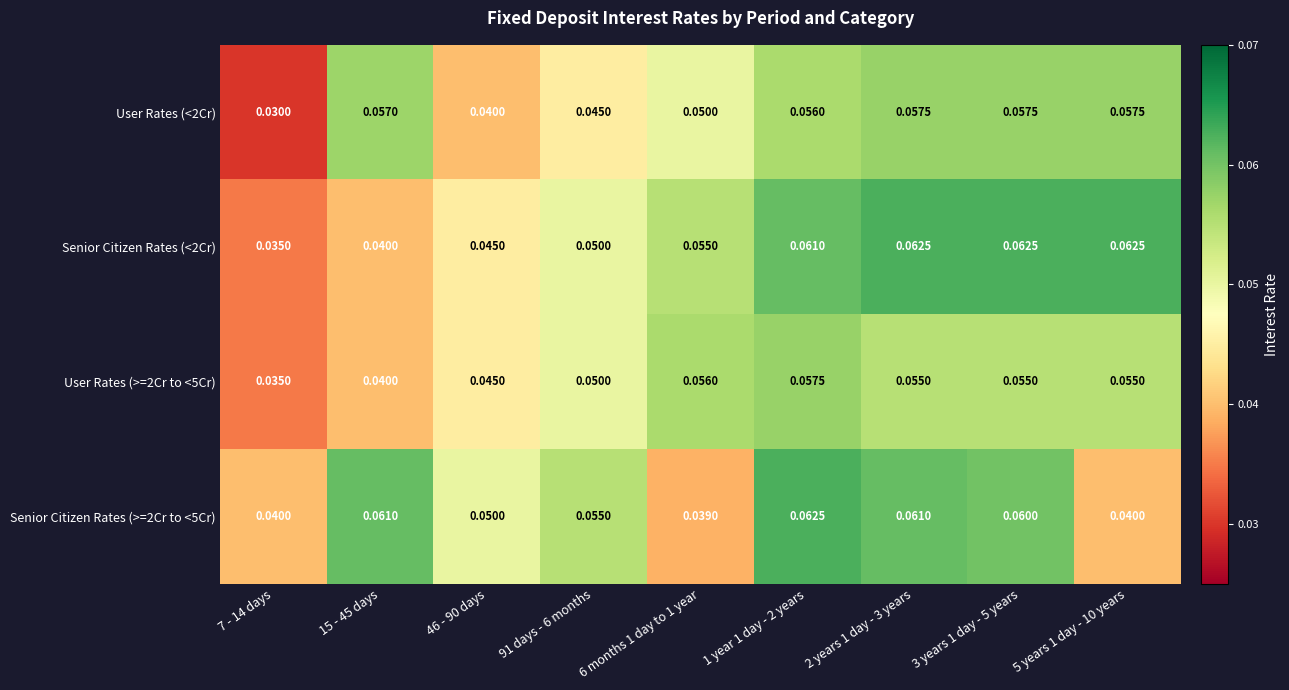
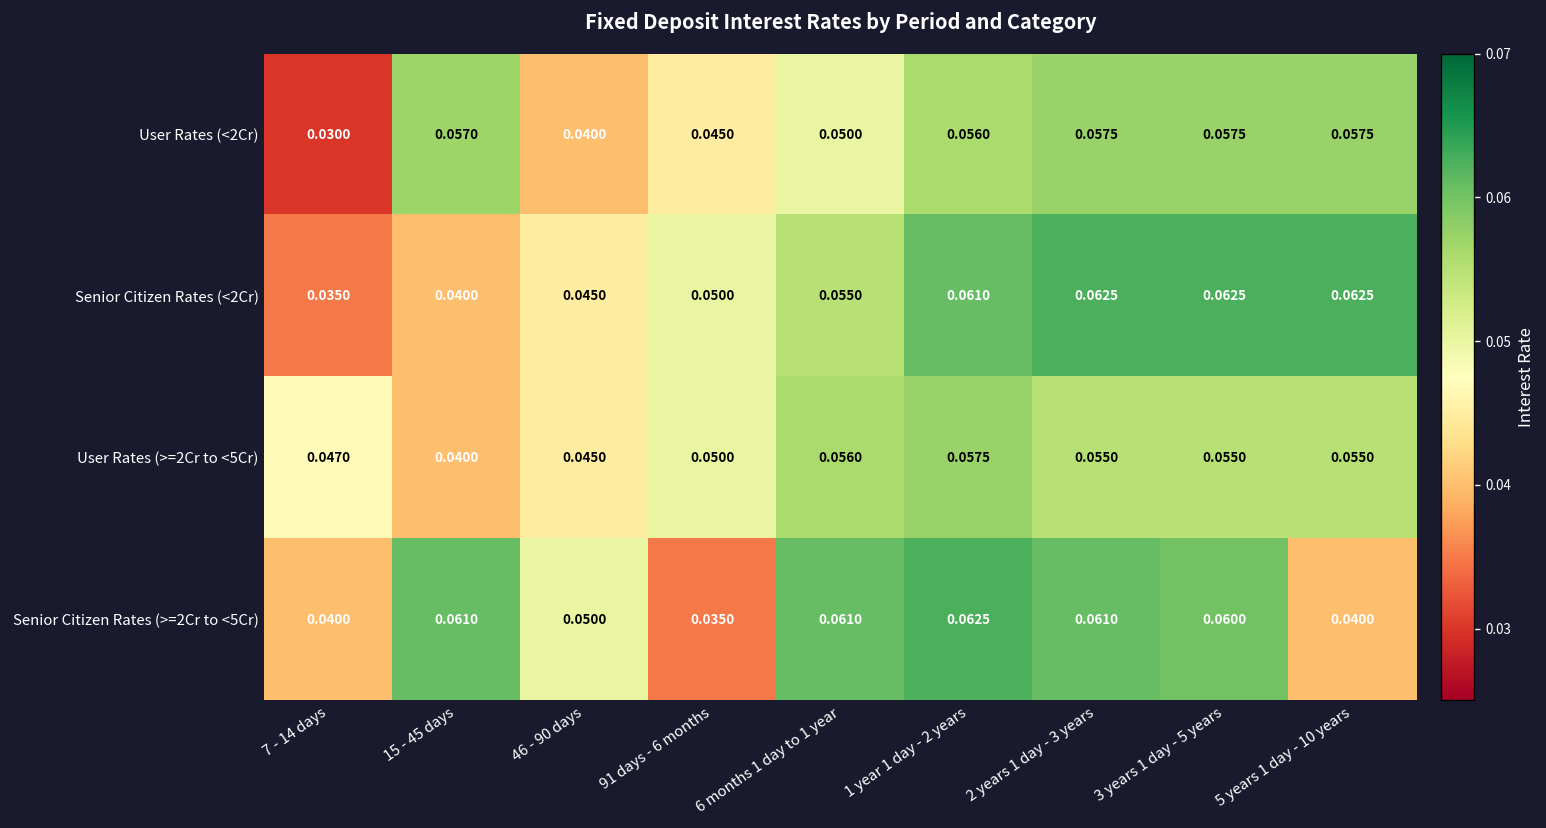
  {
    "User Rates (<2Cr)": {
      "7 - 14 days": 0.0300,
      "15 - 45 days": 0.0570,
      "46 - 90 days": 0.0400,
      "91 days - 6 months": 0.0450,
      "6 months 1 day to 1 year": 0.0500,
      "1 year 1 day - 2 years": 0.0560,
      "2 years 1 day - 3 years": 0.0575,
      "3 years 1 day - 5 years": 0.0575,
      "5 years 1 day - 10 years": 0.0575
    },
    "Senior Citizen Rates (<2Cr)": {
      "7 - 14 days": 0.0350,
      "15 - 45 days": 0.0400,
      "46 - 90 days": 0.0450,
      "91 days - 6 months": 0.0500,
      "6 months 1 day to 1 year": 0.0550,
      "1 year 1 day - 2 years": 0.0610,
      "2 years 1 day - 3 years": 0.0625,
      "3 years 1 day - 5 years": 0.0625,
      "5 years 1 day - 10 years": 0.0625
    },
    "User Rates (>=2Cr to <5Cr)": {
-     "7 - 14 days": 0.0350,
+     "7 - 14 days": 0.0470,
      "15 - 45 days": 0.0400,
      "46 - 90 days": 0.0450,
      "91 days - 6 months": 0.0500,
      "6 months 1 day to 1 year": 0.0560,
      "1 year 1 day - 2 years": 0.0575,
      "2 years 1 day - 3 years": 0.0550,
      "3 years 1 day - 5 years": 0.0550,
      "5 years 1 day - 10 years": 0.0550
    },
    "Senior Citizen Rates (>=2Cr to <5Cr)": {
      "7 - 14 days": 0.0400,
      "15 - 45 days": 0.0610,
      "46 - 90 days": 0.0500,
-     "91 days - 6 months": 0.0550,
-     "6 months 1 day to 1 year": 0.0390,
+     "91 days - 6 months": 0.0350,
+     "6 months 1 day to 1 year": 0.0610,
      "1 year 1 day - 2 years": 0.0625,
      "2 years 1 day - 3 years": 0.0610,
      "3 years 1 day - 5 years": 0.0600,
      "5 years 1 day - 10 years": 0.0400
    }
  }
